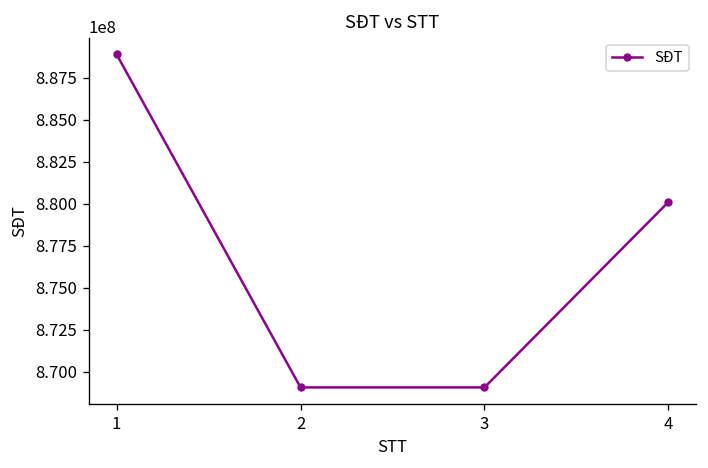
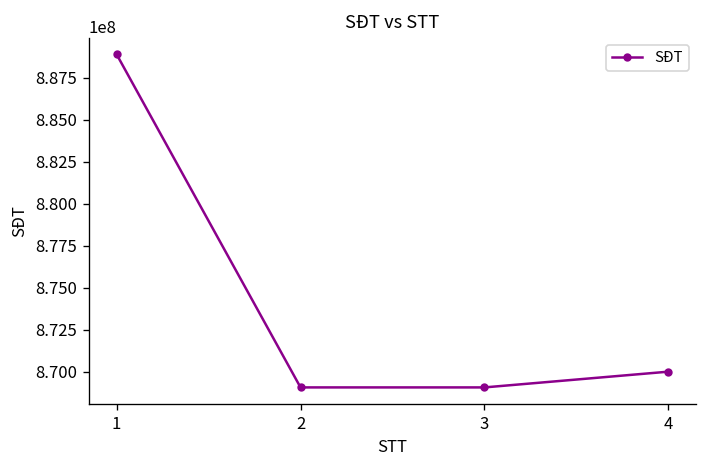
  {
    "1": 888900000,
    "2": 869100000,
    "3": 869100000,
-   "4": 880100000
+   "4": 870000000
  }
